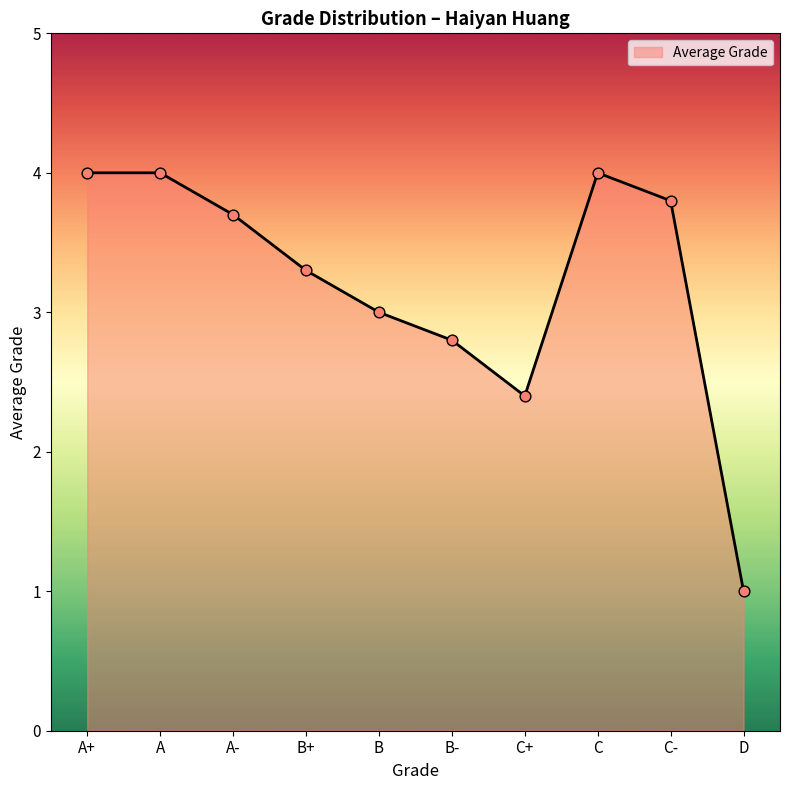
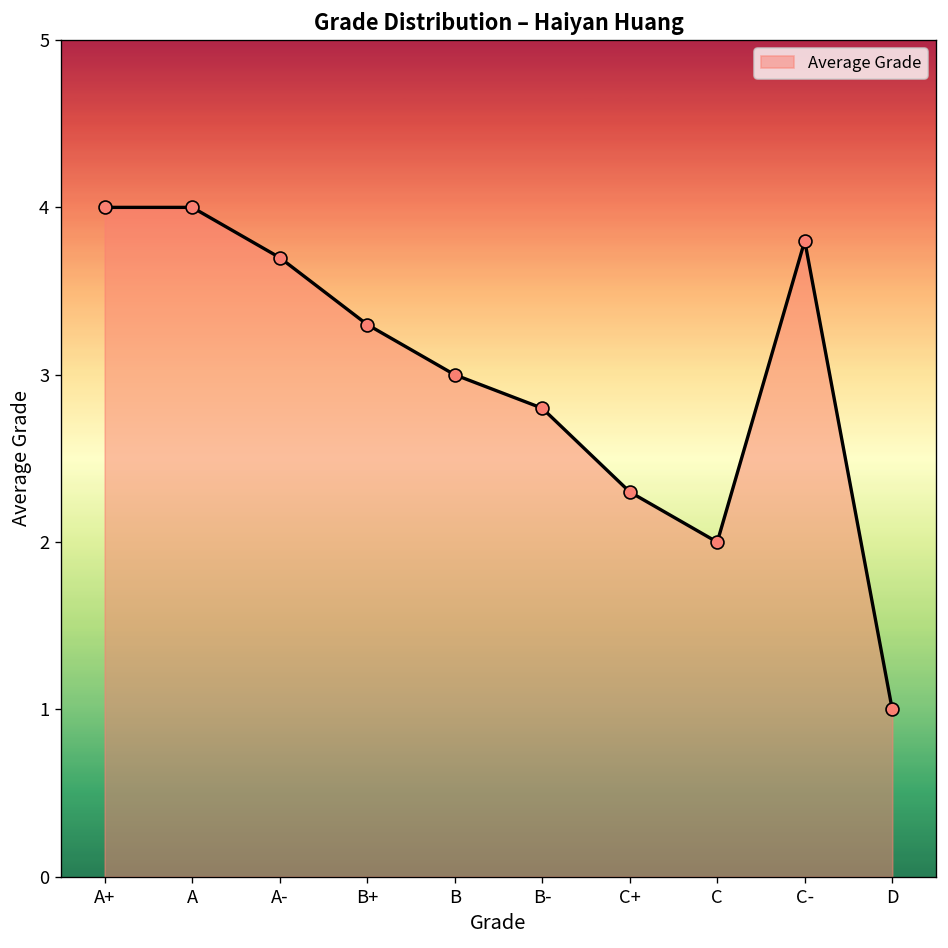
  {
    "A+": 4.0,
    "A": 4.0,
    "A-": 3.7,
    "B+": 3.3,
    "B": 3.0,
    "B-": 2.8,
-   "C+": 2.4,
-   "C": 4,
+   "C+": 2.3,
+   "C": 2,
    "C-": 3.8,
    "D": 1.0
  }
